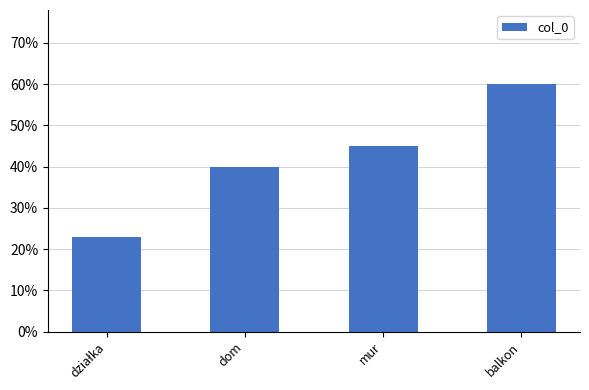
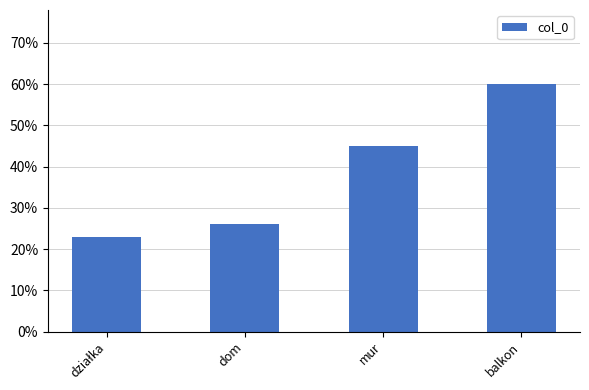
  {
    "działka": "23%",
-   "dom": "40%",
+   "dom": "26%",
    "mur": "45%",
    "balkon": "60%"
  }
